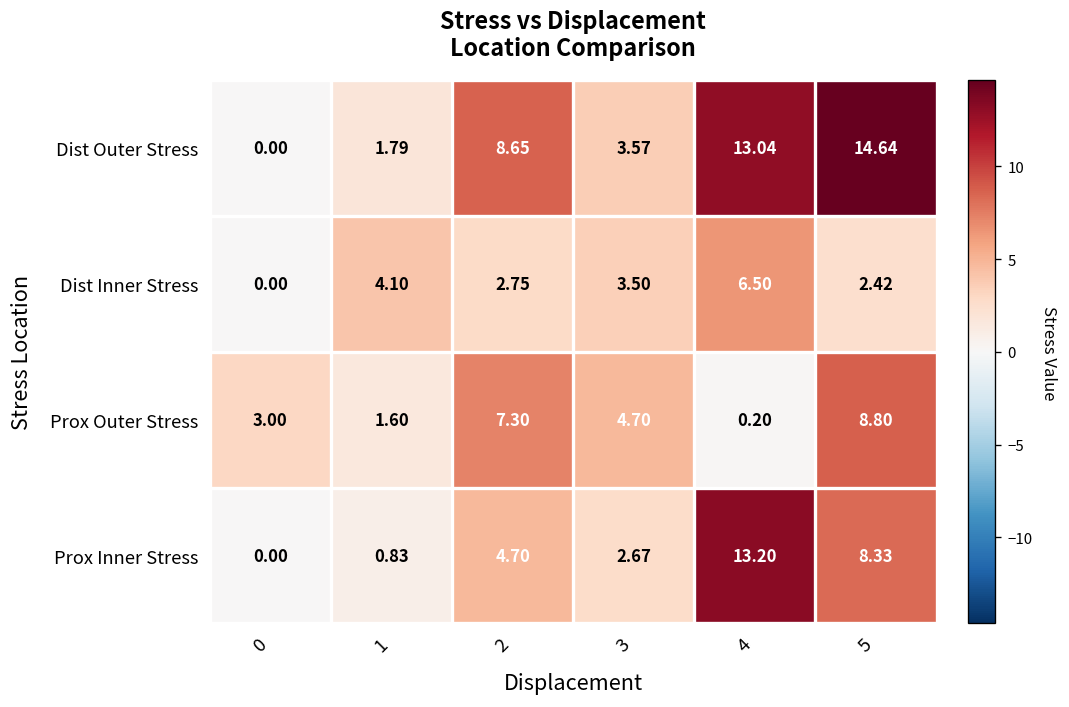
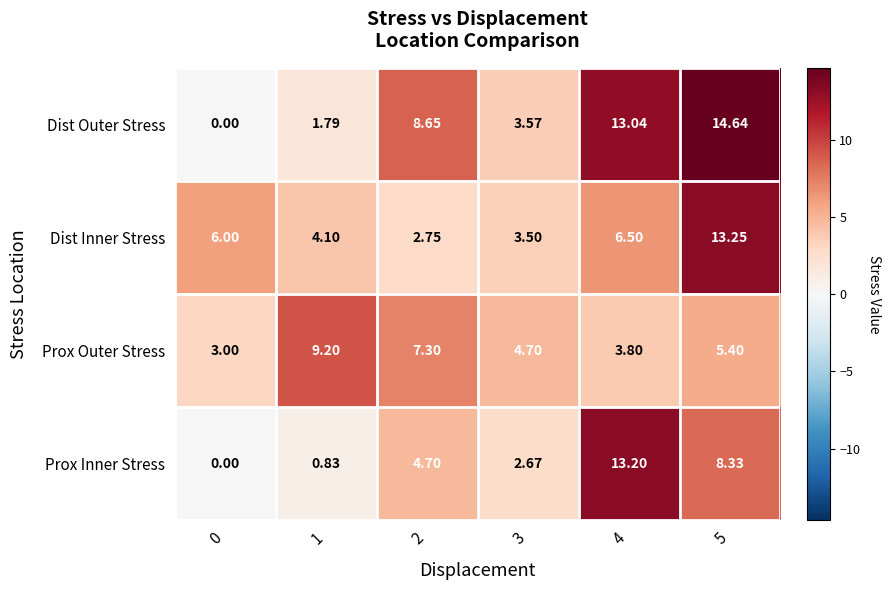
  {
    "Dist Outer Stress": {
      "0": 0.00,
      "1": 1.79,
      "2": 8.65,
      "3": 3.57,
      "4": 13.04,
      "5": 14.64
    },
    "Dist Inner Stress": {
-     "0": 0.00,
+     "0": 6.00,
      "1": 4.10,
      "2": 2.75,
      "3": 3.50,
      "4": 6.50,
-     "5": 2.42
+     "5": 13.25
    },
    "Prox Outer Stress": {
      "0": 3.00,
-     "1": 1.60,
+     "1": 9.20,
      "2": 7.30,
      "3": 4.70,
-     "4": 0.20,
-     "5": 8.80
+     "4": 3.80,
+     "5": 5.40
    },
    "Prox Inner Stress": {
      "0": 0.00,
      "1": 0.83,
      "2": 4.70,
      "3": 2.67,
      "4": 13.20,
      "5": 8.33
    }
  }
